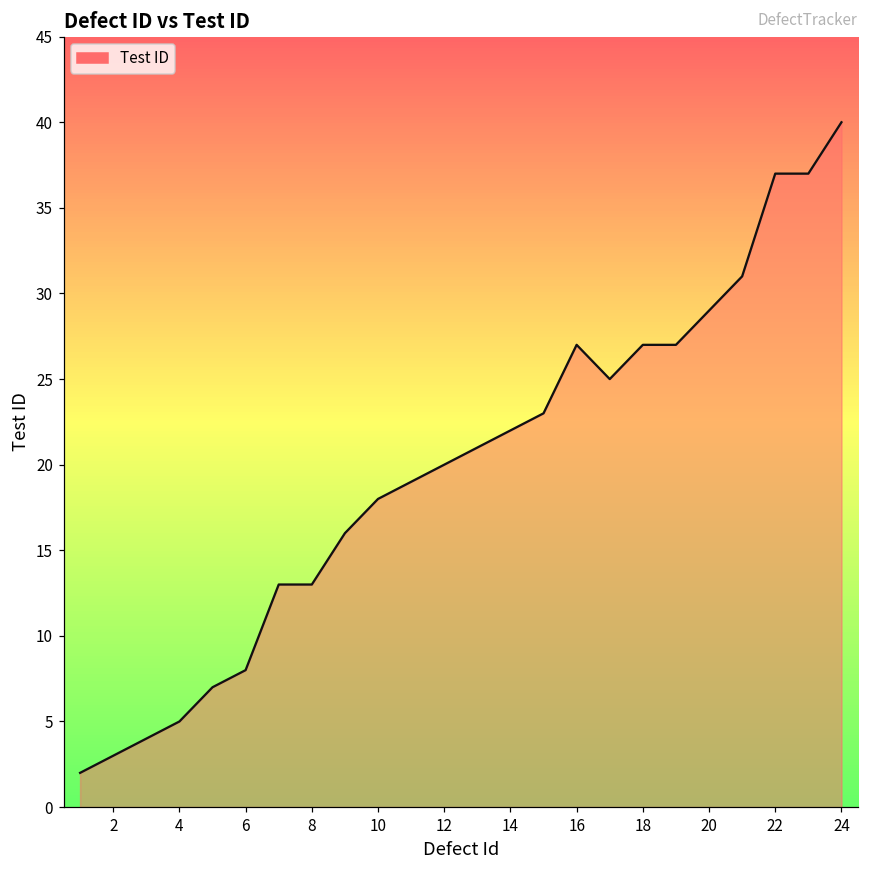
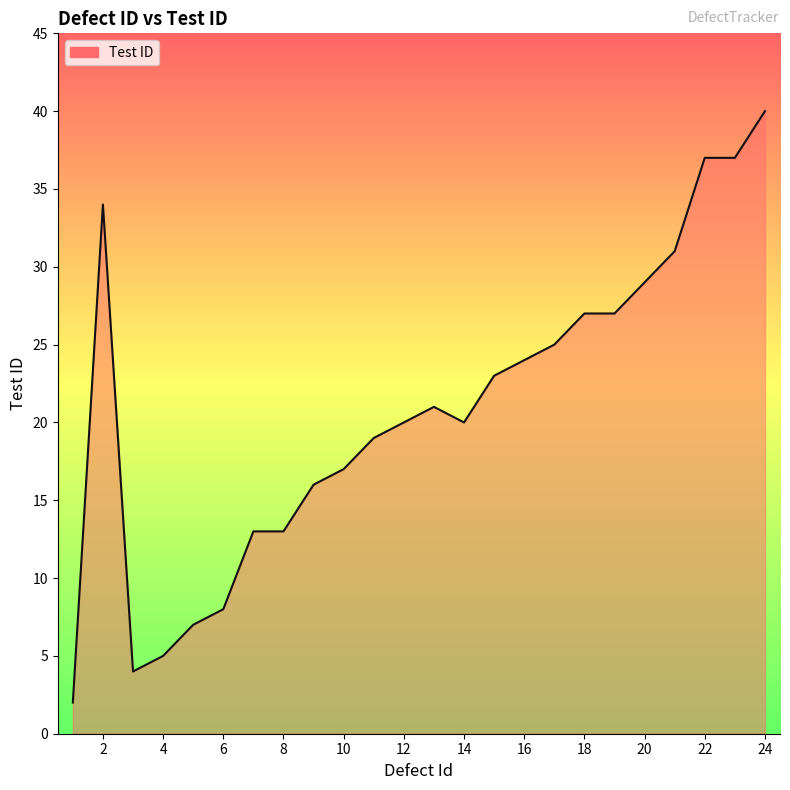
  {
-   "2": 3,
+   "2": 34,
    "4": 5,
    "6": 8,
    "8": 13,
-   "10": 18,
+   "10": 17,
    "12": 20,
-   "14": 22,
-   "16": 27,
+   "14": 20,
+   "16": 24,
    "18": 27,
    "20": 29,
    "22": 37,
    "24": 40
  }
